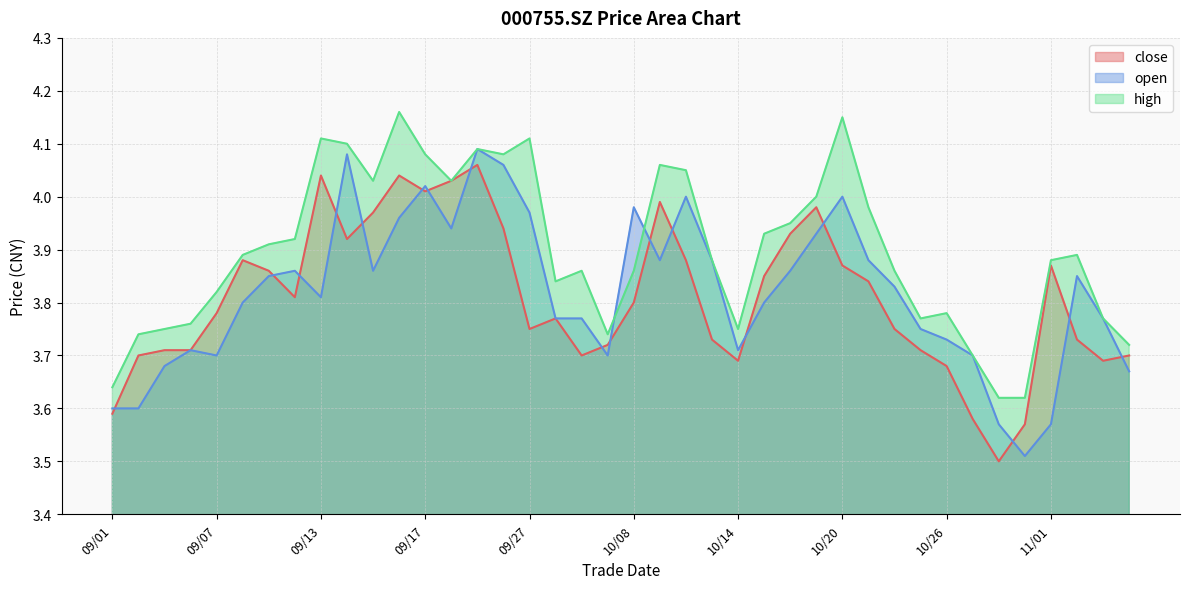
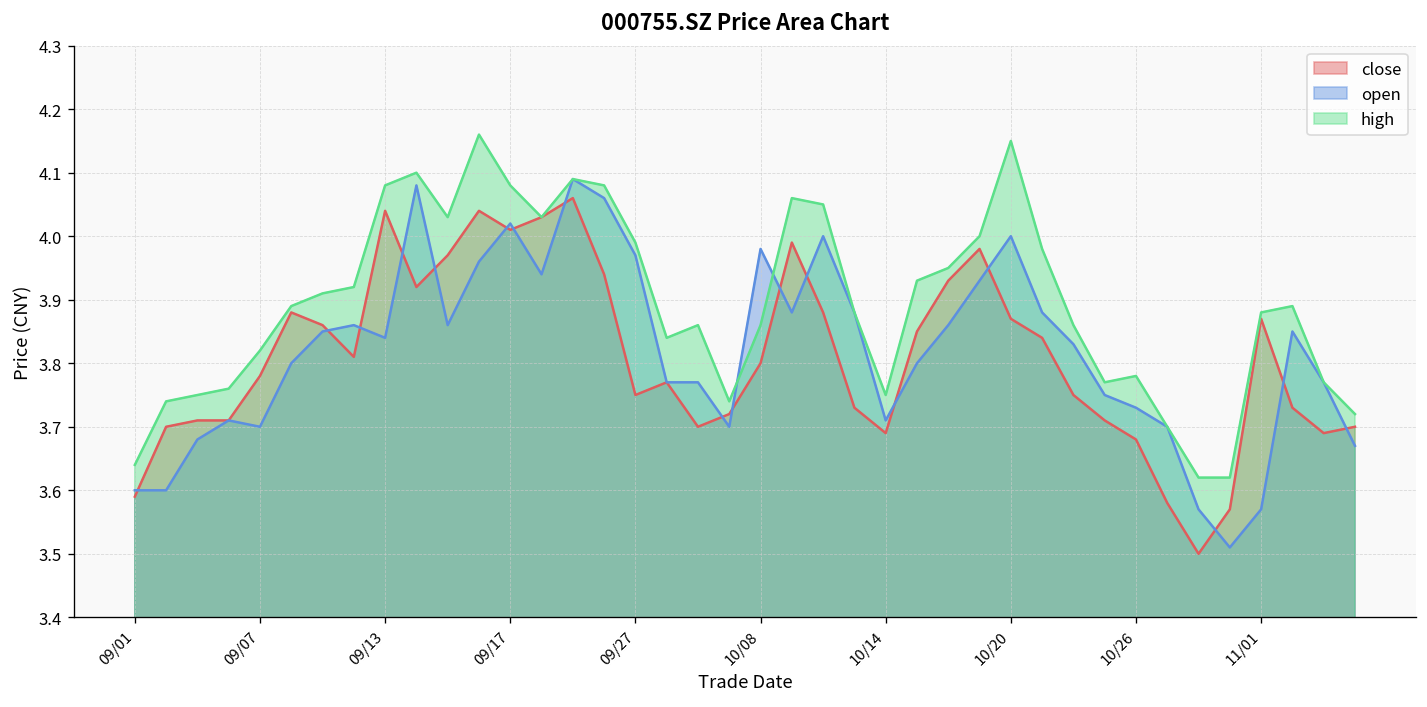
  {
    "close": {
      "09/01": 3.59,
      "09/07": 3.78,
      "09/13": 4.04,
      "09/17": 4.01,
      "09/27": 3.75,
      "10/08": 3.80,
      "10/14": 3.69,
      "10/20": 3.87,
      "10/26": 3.68,
      "11/01": 3.87
    },
    "open": {
      "09/01": 3.60,
      "09/07": 3.70,
-     "09/13": 3.81,
+     "09/13": 3.84,
      "09/17": 4.02,
      "09/27": 3.97,
      "10/08": 3.98,
      "10/14": 3.71,
      "10/20": 4.00,
      "10/26": 3.73,
      "11/01": 3.57
    },
    "high": {
      "09/01": 3.64,
      "09/07": 3.82,
-     "09/13": 4.11,
+     "09/13": 4.08,
      "09/17": 4.08,
-     "09/27": 4.11,
+     "09/27": 3.99,
      "10/08": 3.86,
      "10/14": 3.75,
      "10/20": 4.15,
      "10/26": 3.78,
      "11/01": 3.88
    }
  }
